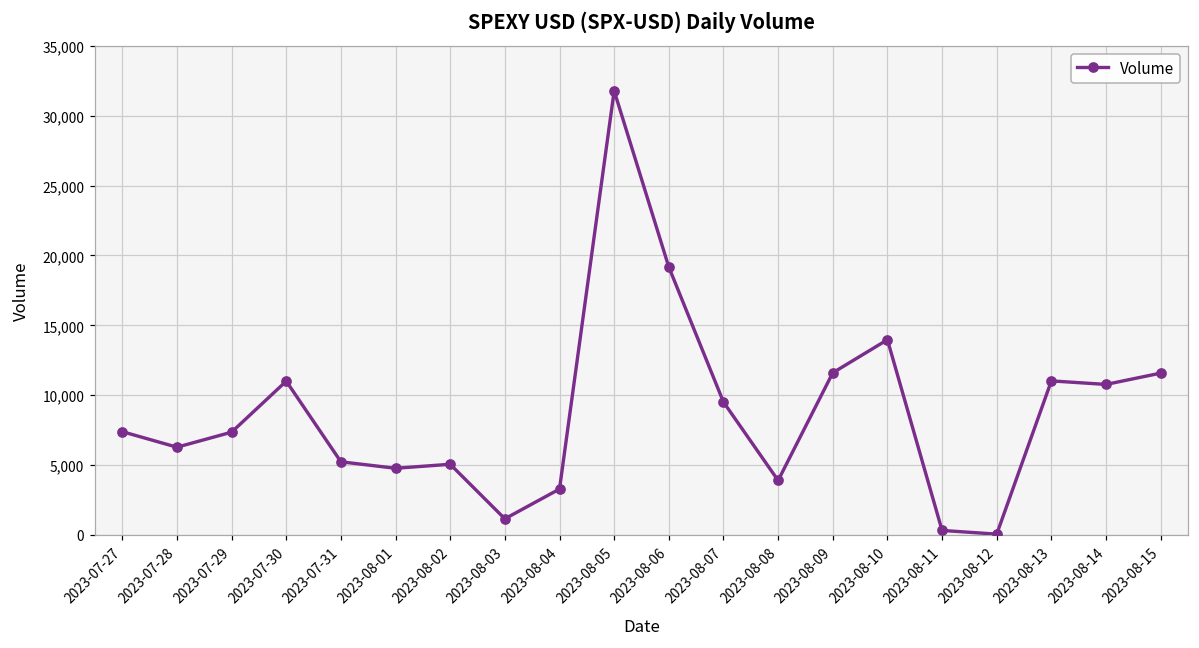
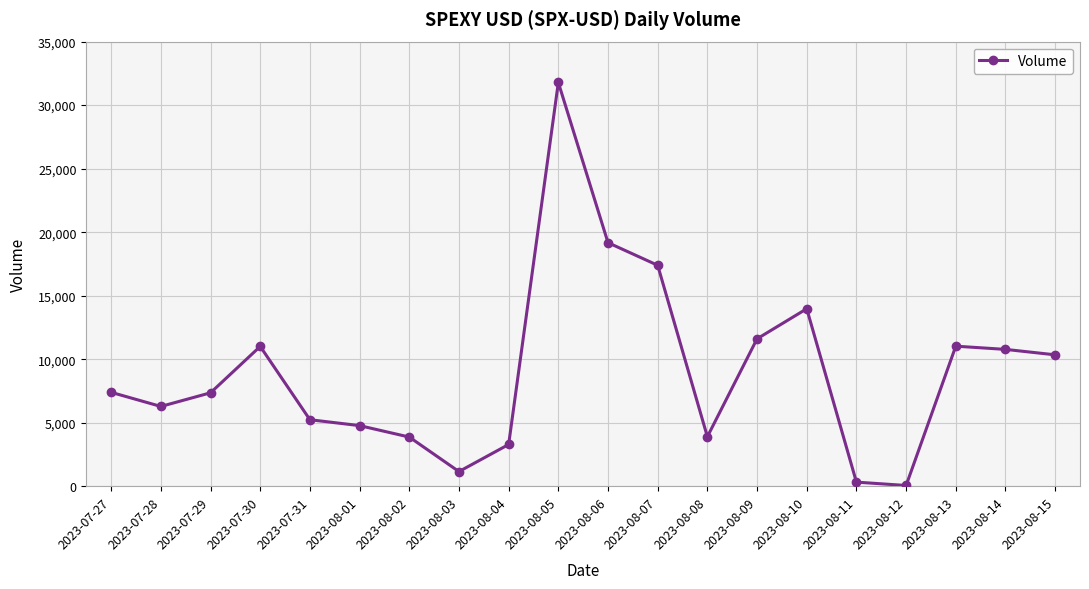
  {
    "2023-07-27": "7,400",
    "2023-07-28": "6,300",
    "2023-07-29": "7,400",
    "2023-07-30": "11,000",
    "2023-07-31": "5,200",
    "2023-08-01": "4,800",
-   "2023-08-02": "5,100",
+   "2023-08-02": "3,900",
    "2023-08-03": "1,200",
    "2023-08-04": "3,300",
    "2023-08-05": "31,800",
    "2023-08-06": "19,200",
-   "2023-08-07": "9,500",
+   "2023-08-07": "17,400",
    "2023-08-08": "3,900",
    "2023-08-09": "11,600",
    "2023-08-10": "14,000",
    "2023-08-11": "300",
    "2023-08-12": "100",
    "2023-08-13": "11,000",
    "2023-08-14": "10,800",
-   "2023-08-15": "11,600"
+   "2023-08-15": "10,300"
  }
